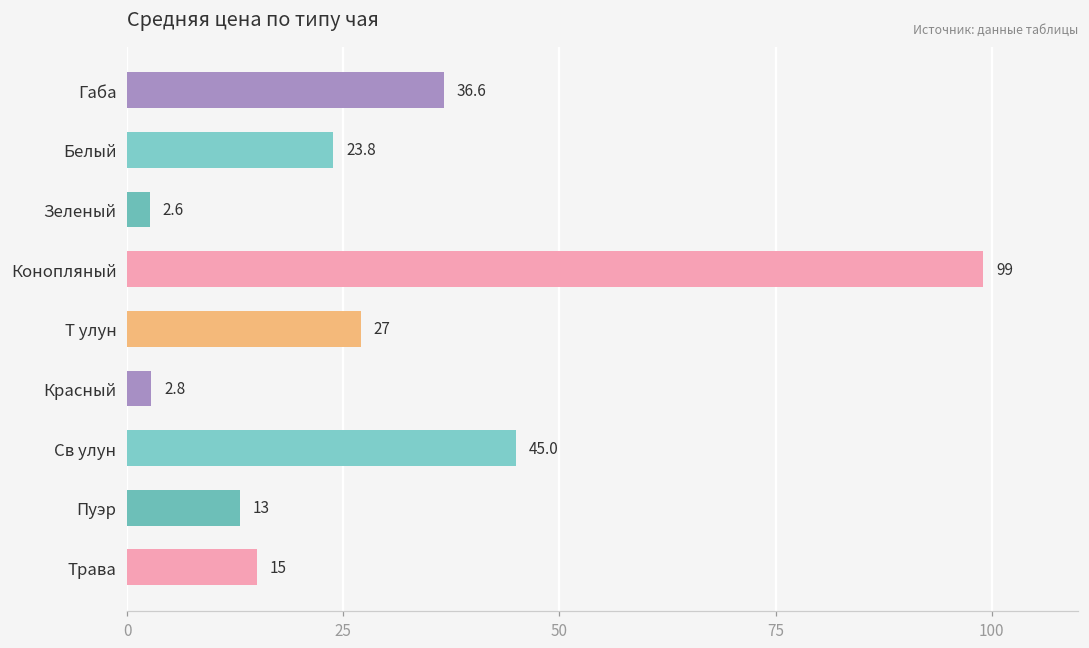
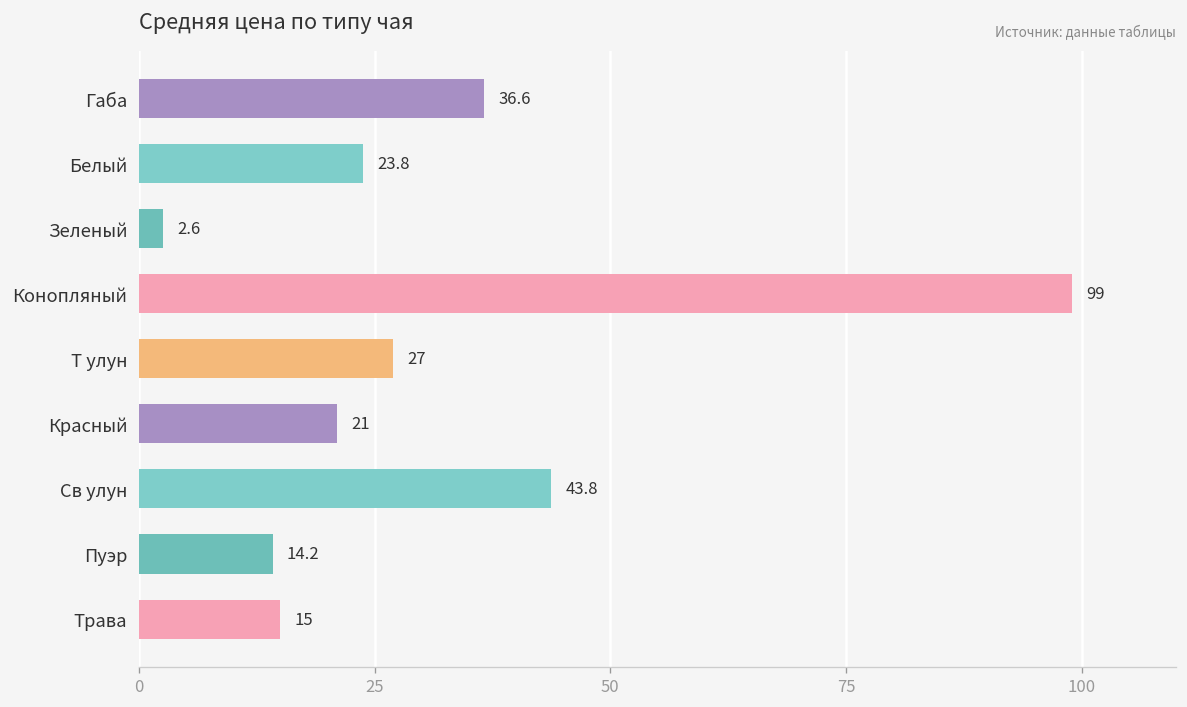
  {
    "Габа": 36.6,
    "Белый": 23.8,
    "Зеленый": 2.6,
    "Конопляный": 99,
    "Т улун": 27,
-   "Красный": 2.8,
-   "Св улун": 45.0,
-   "Пуэр": 13,
+   "Красный": 21,
+   "Св улун": 43.8,
+   "Пуэр": 14.2,
    "Трава": 15
  }
